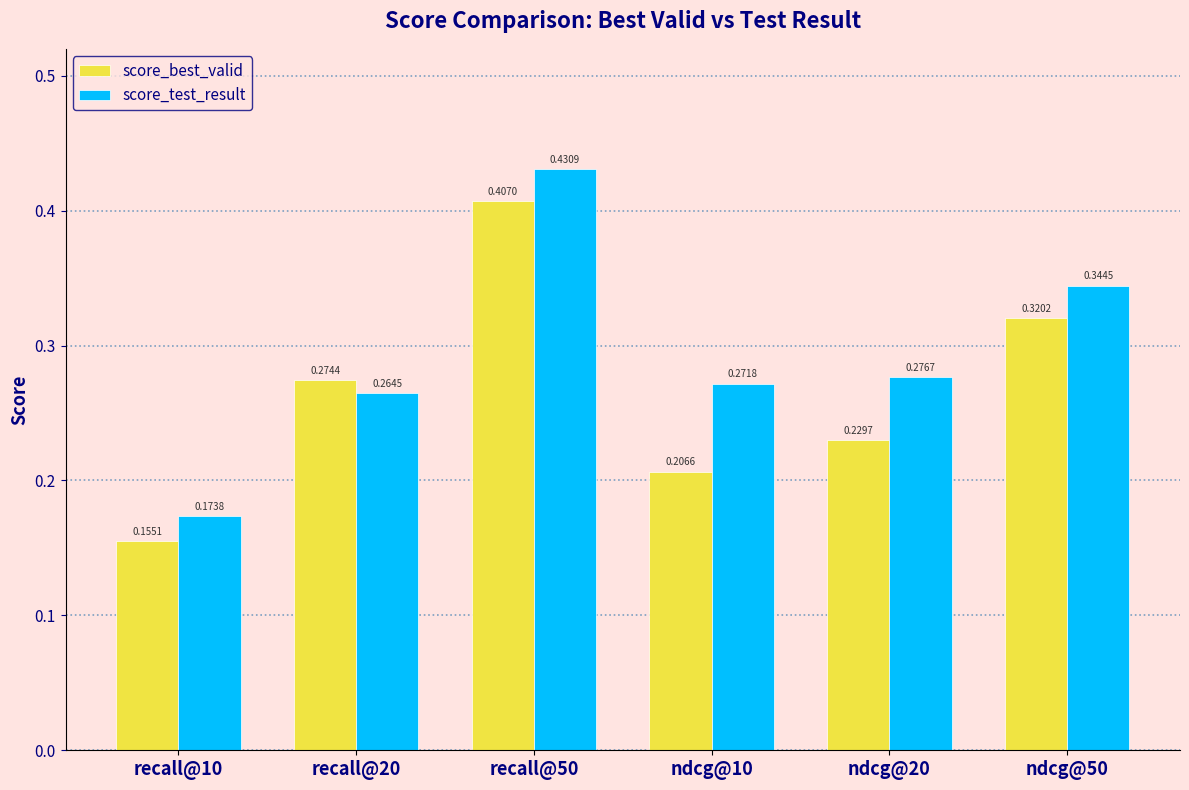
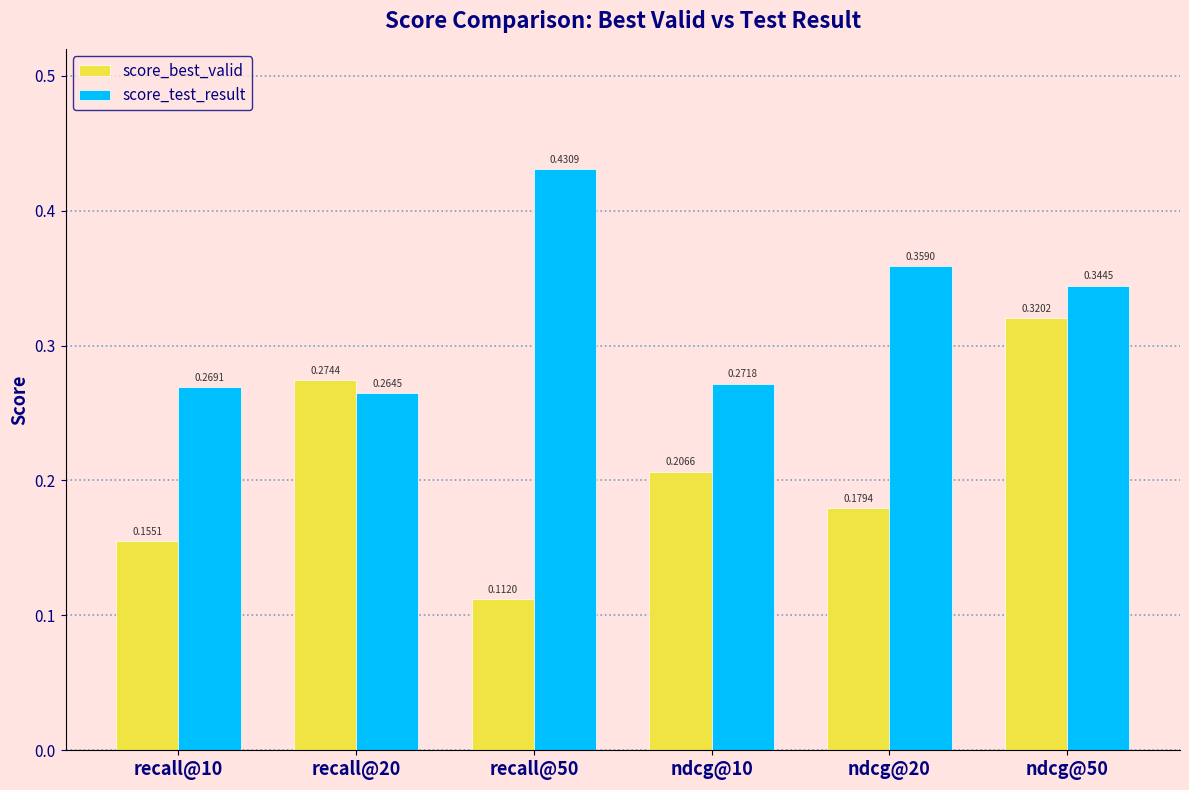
  {
    "score_best_valid": {
      "recall@10": 0.1551,
      "recall@20": 0.2744,
-     "recall@50": 0.4070,
+     "recall@50": 0.1120,
      "ndcg@10": 0.2066,
-     "ndcg@20": 0.2297,
+     "ndcg@20": 0.1794,
      "ndcg@50": 0.3202
    },
    "score_test_result": {
-     "recall@10": 0.1738,
+     "recall@10": 0.2691,
      "recall@20": 0.2645,
      "recall@50": 0.4309,
      "ndcg@10": 0.2718,
-     "ndcg@20": 0.2767,
+     "ndcg@20": 0.3590,
      "ndcg@50": 0.3445
    }
  }
